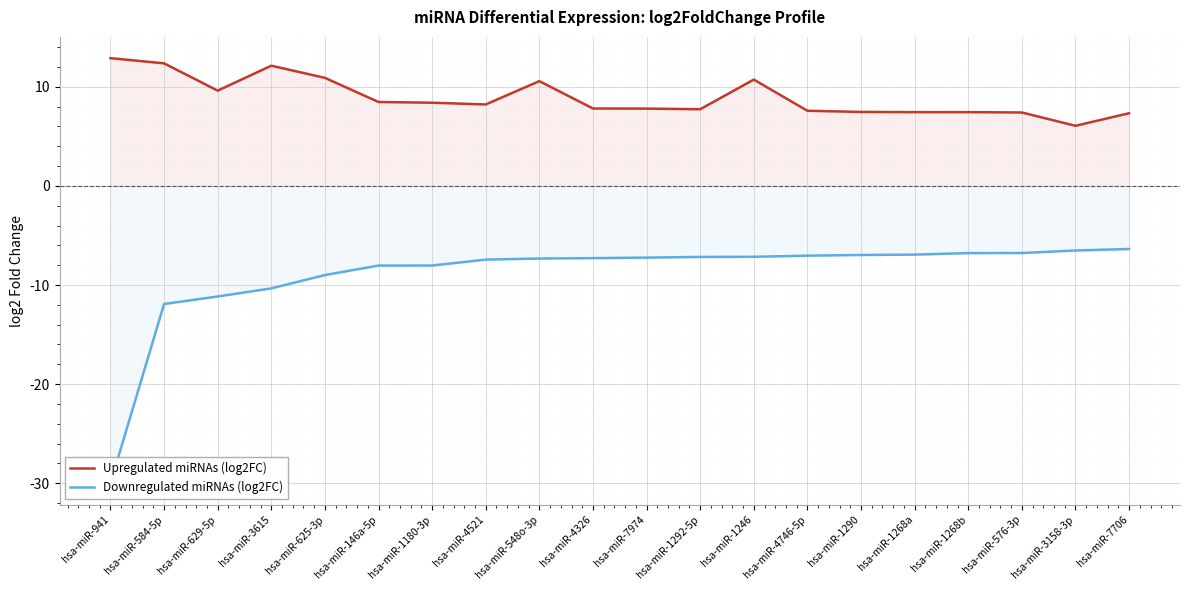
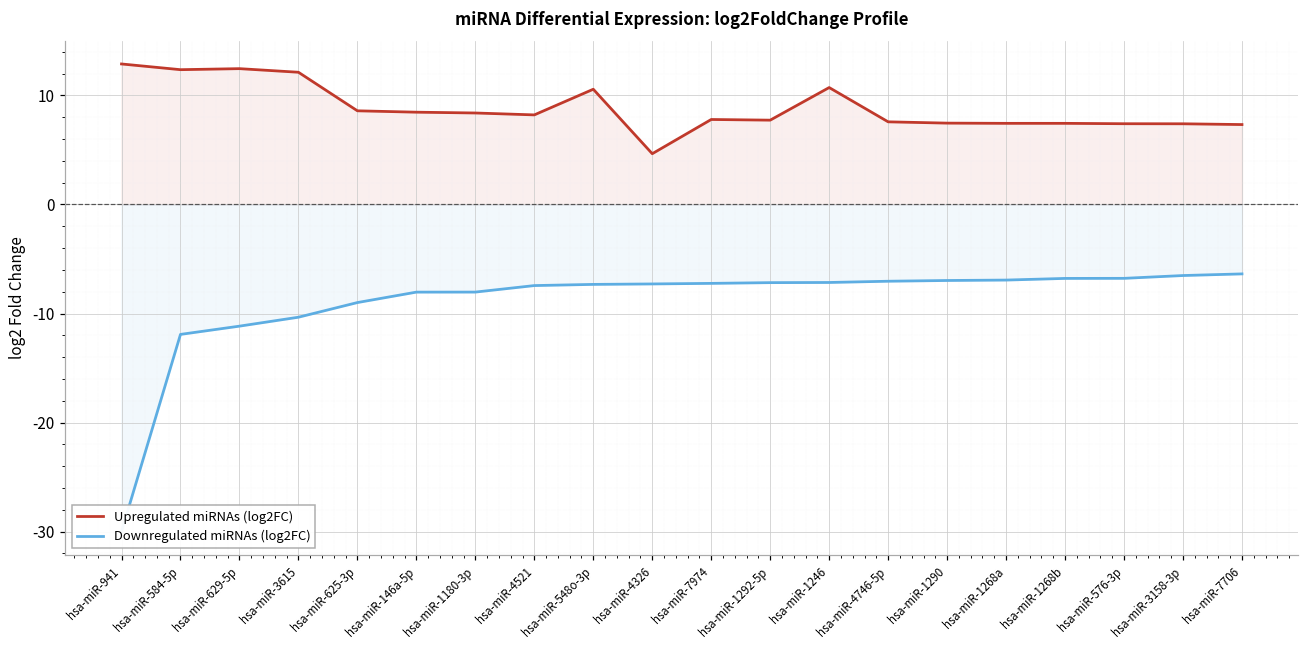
  {
    "Upregulated miRNAs (log2FC)": {
      "hsa-miR-941": 13,
      "hsa-miR-584-5p": 12,
-     "hsa-miR-629-5p": 10,
+     "hsa-miR-629-5p": 12,
      "hsa-miR-3615": 12,
-     "hsa-miR-625-3p": 11,
+     "hsa-miR-625-3p": 9,
      "hsa-miR-146a-5p": 8,
      "hsa-miR-1180-3p": 8,
      "hsa-miR-4521": 8,
      "hsa-miR-548o-3p": 11,
-     "hsa-miR-4326": 8,
+     "hsa-miR-4326": 5,
      "hsa-miR-7974": 8,
      "hsa-miR-1292-5p": 8,
      "hsa-miR-1246": 11,
      "hsa-miR-4746-5p": 8,
      "hsa-miR-1290": 7,
      "hsa-miR-1268a": 7,
      "hsa-miR-1268b": 7,
      "hsa-miR-576-3p": 7,
-     "hsa-miR-3158-3p": 6,
+     "hsa-miR-3158-3p": 7,
      "hsa-miR-7706": 7
    }
  }
